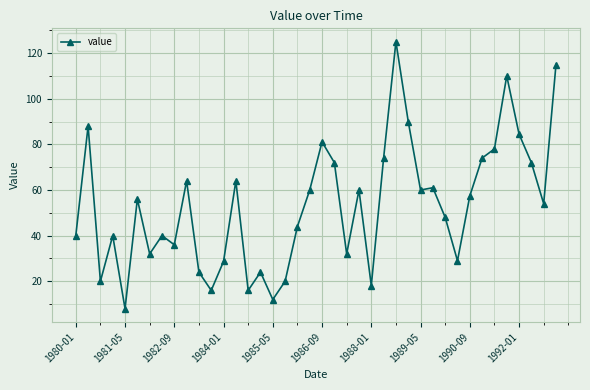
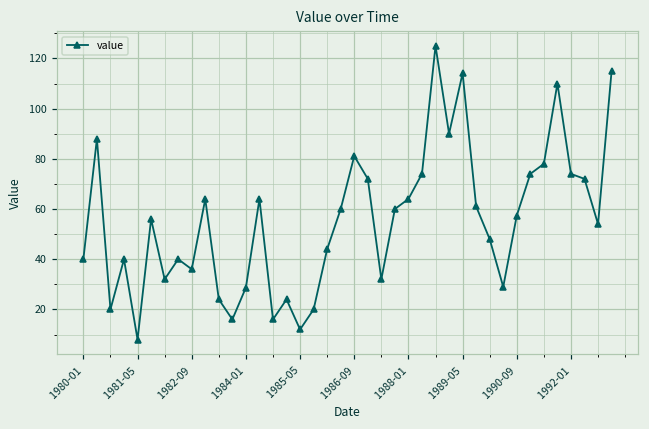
  {
    "1980-01": 40,
    "1981-05": 8,
    "1982-09": 36,
    "1984-01": 29,
    "1985-05": 12,
    "1986-09": 81,
-   "1988-01": 18,
-   "1989-05": 60,
+   "1988-01": 64,
+   "1989-05": 114,
    "1990-09": 57,
-   "1992-01": 85
+   "1992-01": 74
  }
